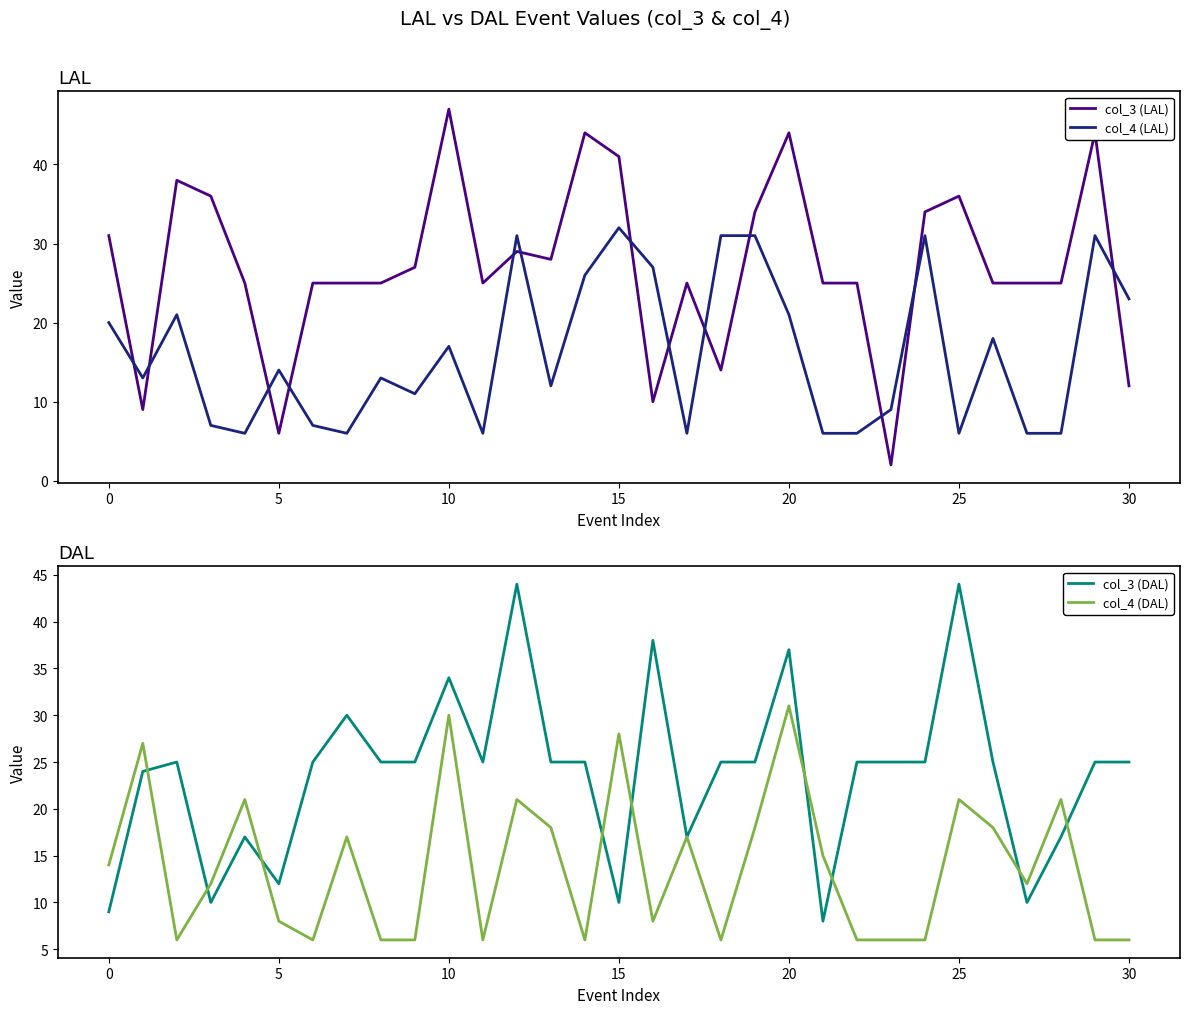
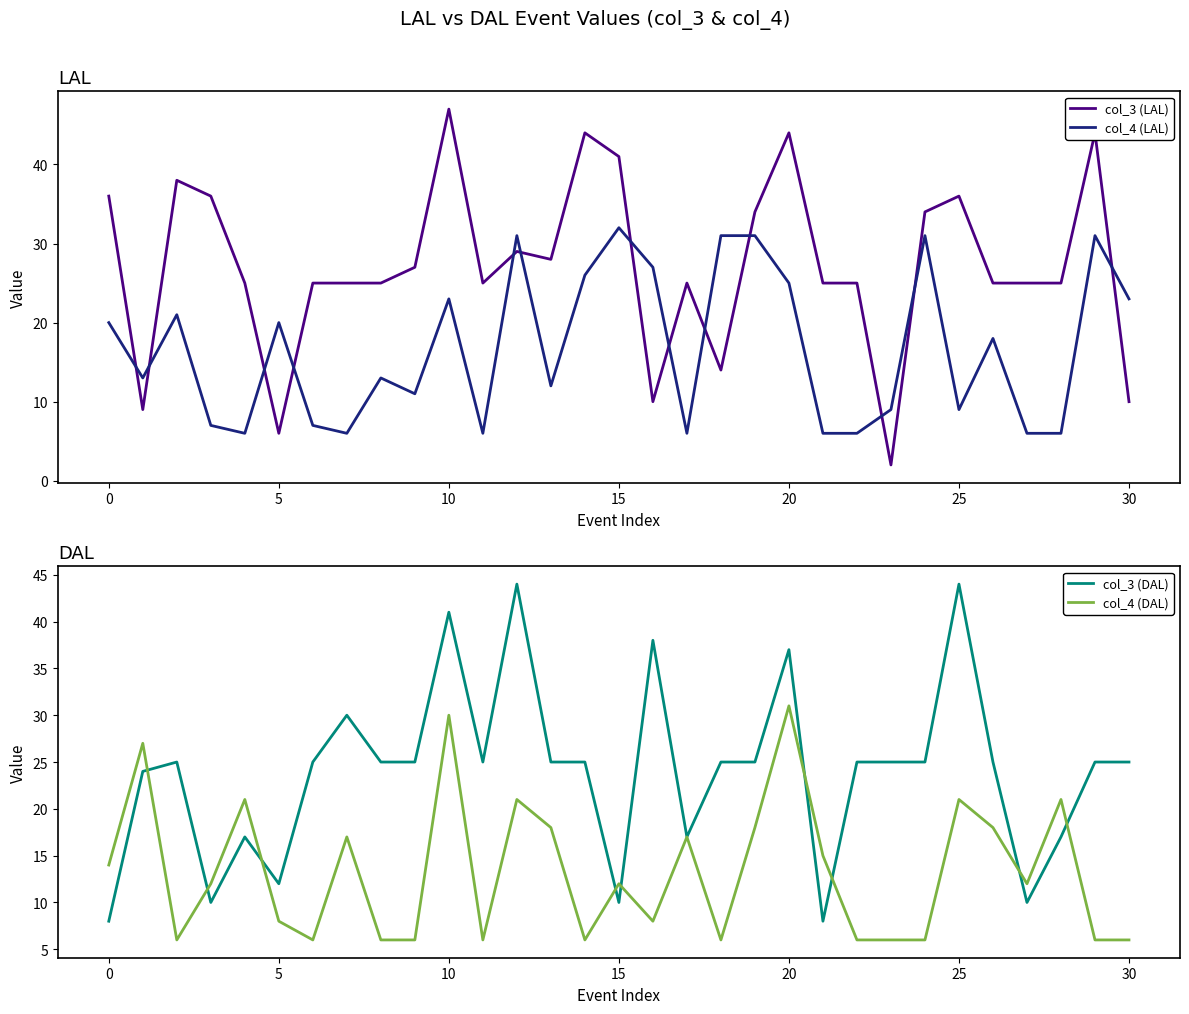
  {
    "LAL": {
      "col_3 (LAL)": {
-       "0": 31,
+       "0": 36,
        "5": 6,
        "10": 47,
        "15": 41,
        "20": 44,
        "25": 36,
-       "30": 12
+       "30": 10
      },
      "col_4 (LAL)": {
        "0": 20,
-       "5": 14,
-       "10": 17,
+       "5": 20,
+       "10": 23,
        "15": 32,
-       "20": 21,
-       "25": 6,
+       "20": 25,
+       "25": 9,
        "30": 23
      }
    },
    "DAL": {
      "col_3 (DAL)": {
-       "0": 9,
+       "0": 8,
        "5": 12,
-       "10": 34,
+       "10": 41,
        "15": 10,
        "20": 37,
        "25": 44,
        "30": 25
      },
      "col_4 (DAL)": {
        "0": 14,
        "5": 8,
        "10": 30,
-       "15": 28,
+       "15": 12,
        "20": 31,
        "25": 21,
        "30": 6
      }
    }
  }
